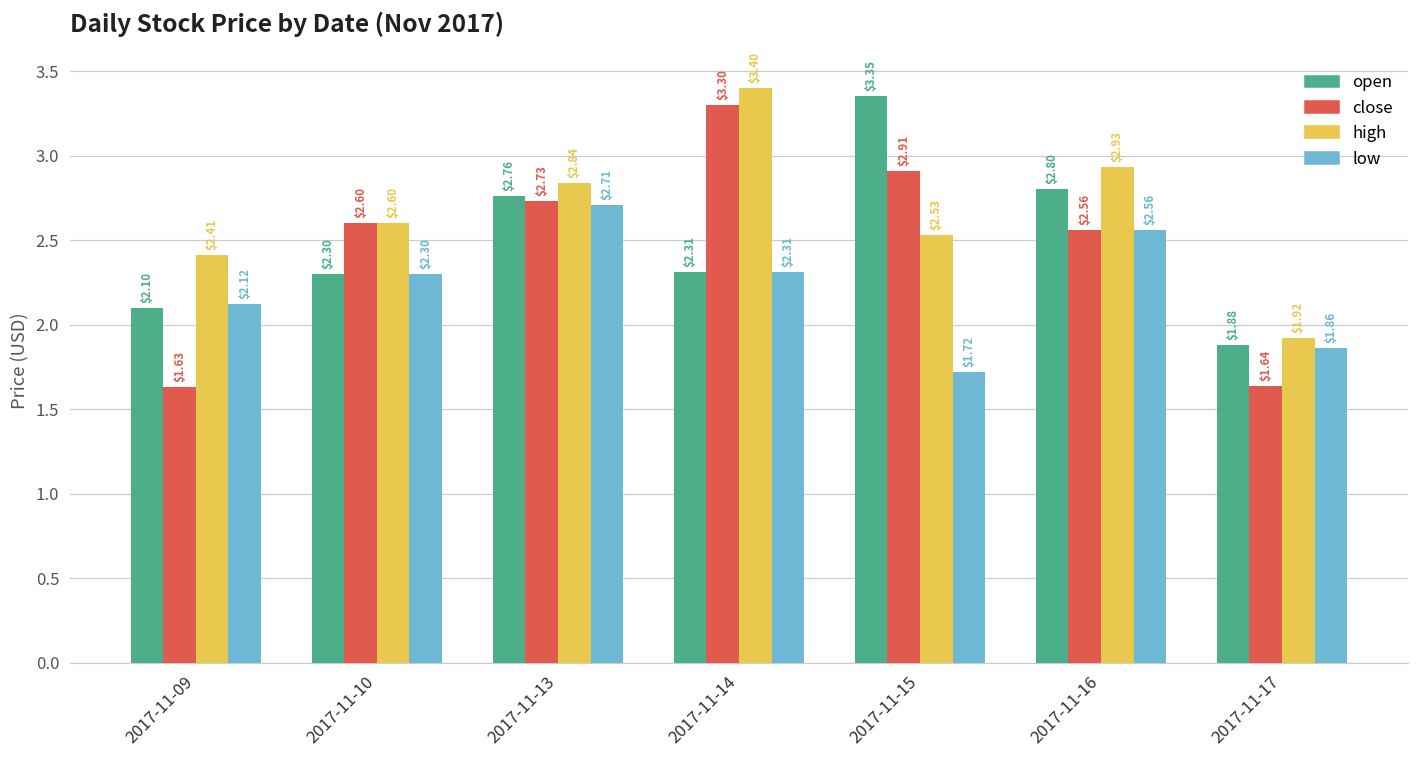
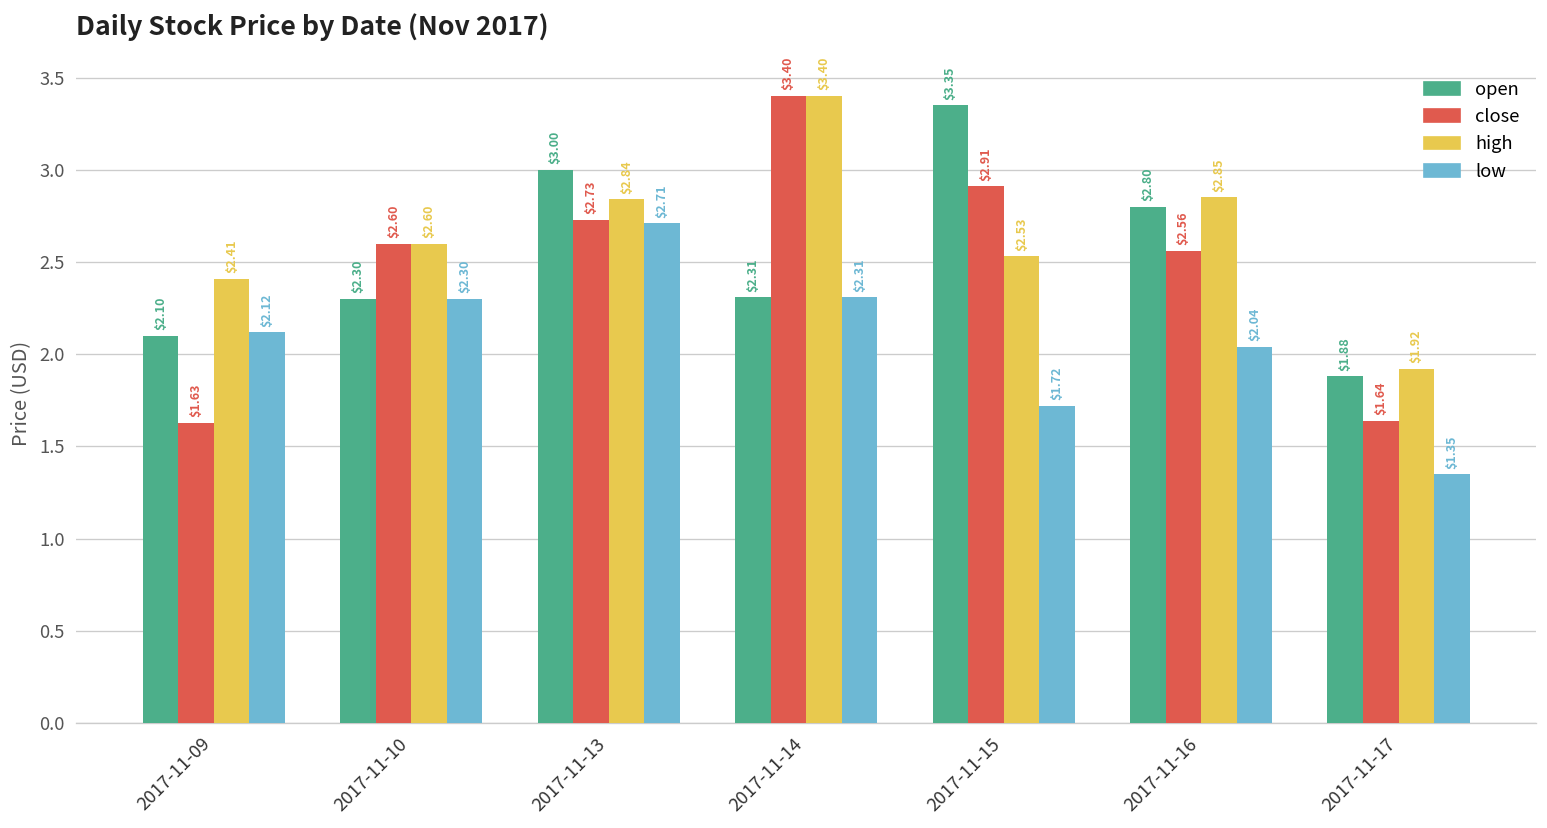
  {
    "open": {
      "2017-11-09": "$2.10",
      "2017-11-10": "$2.30",
-     "2017-11-13": "$2.76",
+     "2017-11-13": "$3.00",
      "2017-11-14": "$2.31",
      "2017-11-15": "$3.35",
      "2017-11-16": "$2.80",
      "2017-11-17": "$1.88"
    },
    "close": {
      "2017-11-09": "$1.63",
      "2017-11-10": "$2.60",
      "2017-11-13": "$2.73",
-     "2017-11-14": "$3.30",
+     "2017-11-14": "$3.40",
      "2017-11-15": "$2.91",
      "2017-11-16": "$2.56",
      "2017-11-17": "$1.64"
    },
    "high": {
      "2017-11-09": "$2.41",
      "2017-11-10": "$2.60",
      "2017-11-13": "$2.84",
      "2017-11-14": "$3.40",
      "2017-11-15": "$2.53",
-     "2017-11-16": "$2.93",
+     "2017-11-16": "$2.85",
      "2017-11-17": "$1.92"
    },
    "low": {
      "2017-11-09": "$2.12",
      "2017-11-10": "$2.30",
      "2017-11-13": "$2.71",
      "2017-11-14": "$2.31",
      "2017-11-15": "$1.72",
-     "2017-11-16": "$2.56",
-     "2017-11-17": "$1.86"
+     "2017-11-16": "$2.04",
+     "2017-11-17": "$1.35"
    }
  }
